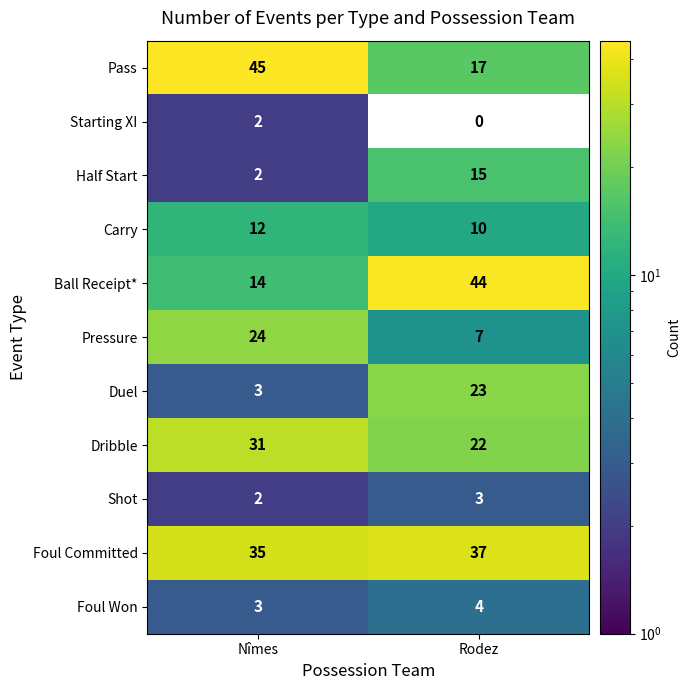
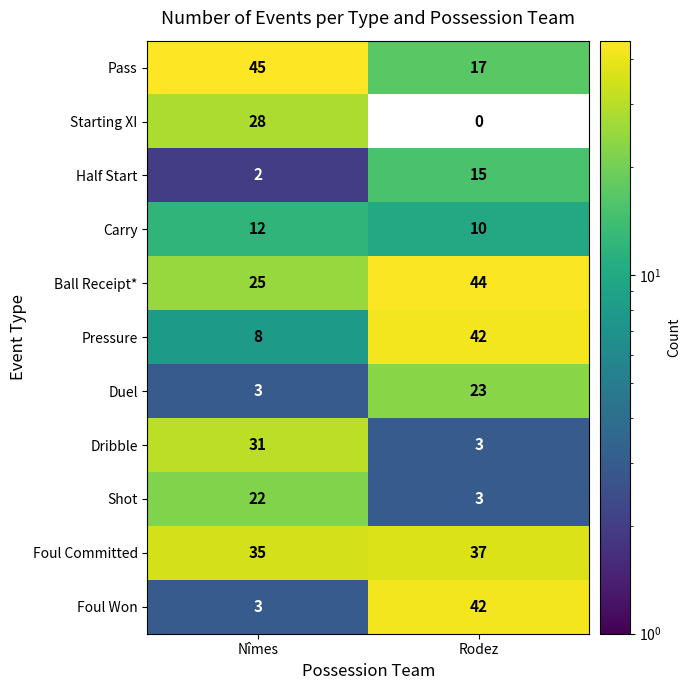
  {
    "Pass": {
      "Nîmes": 45,
      "Rodez": 17
    },
    "Starting XI": {
-     "Nîmes": 2,
+     "Nîmes": 28,
      "Rodez": 0
    },
    "Half Start": {
      "Nîmes": 2,
      "Rodez": 15
    },
    "Carry": {
      "Nîmes": 12,
      "Rodez": 10
    },
    "Ball Receipt*": {
-     "Nîmes": 14,
+     "Nîmes": 25,
      "Rodez": 44
    },
    "Pressure": {
-     "Nîmes": 24,
-     "Rodez": 7
+     "Nîmes": 8,
+     "Rodez": 42
    },
    "Duel": {
      "Nîmes": 3,
      "Rodez": 23
    },
    "Dribble": {
      "Nîmes": 31,
-     "Rodez": 22
+     "Rodez": 3
    },
    "Shot": {
-     "Nîmes": 2,
+     "Nîmes": 22,
      "Rodez": 3
    },
    "Foul Committed": {
      "Nîmes": 35,
      "Rodez": 37
    },
    "Foul Won": {
      "Nîmes": 3,
-     "Rodez": 4
+     "Rodez": 42
    }
  }
